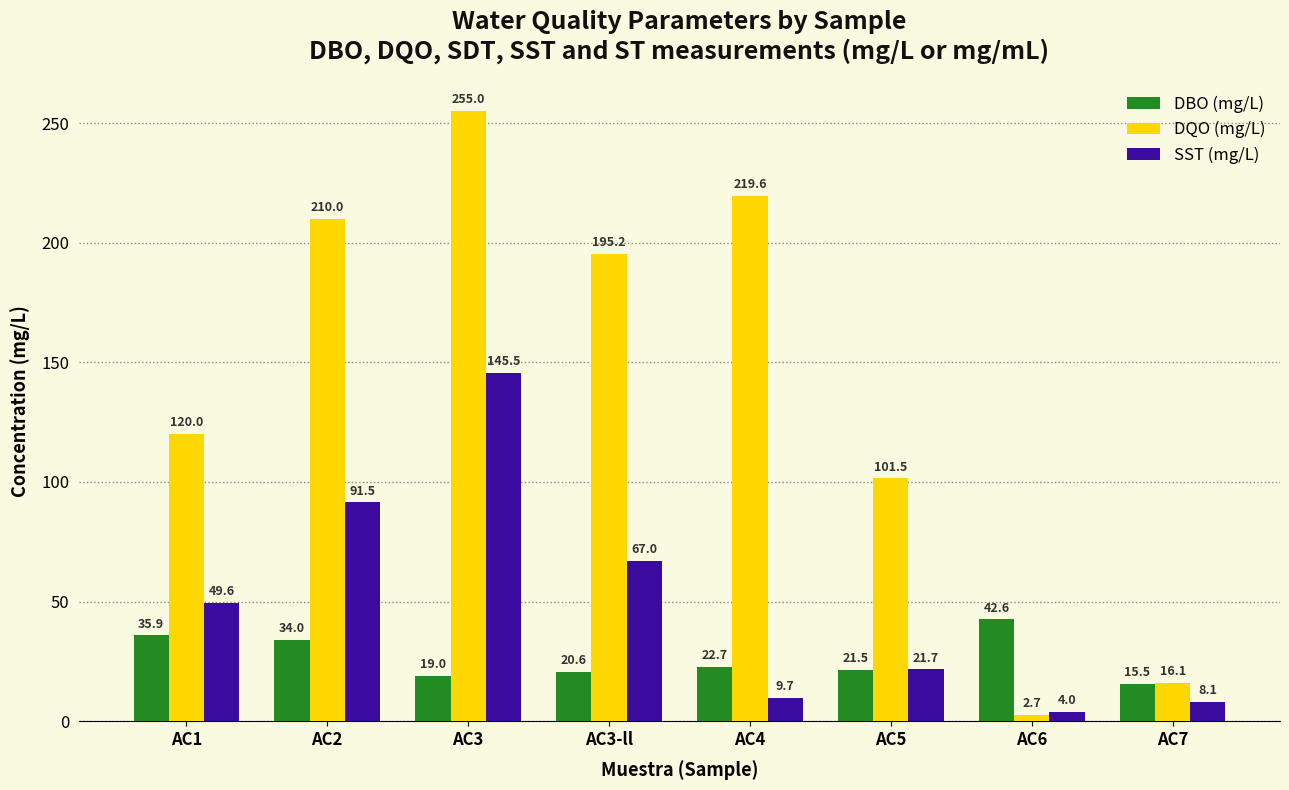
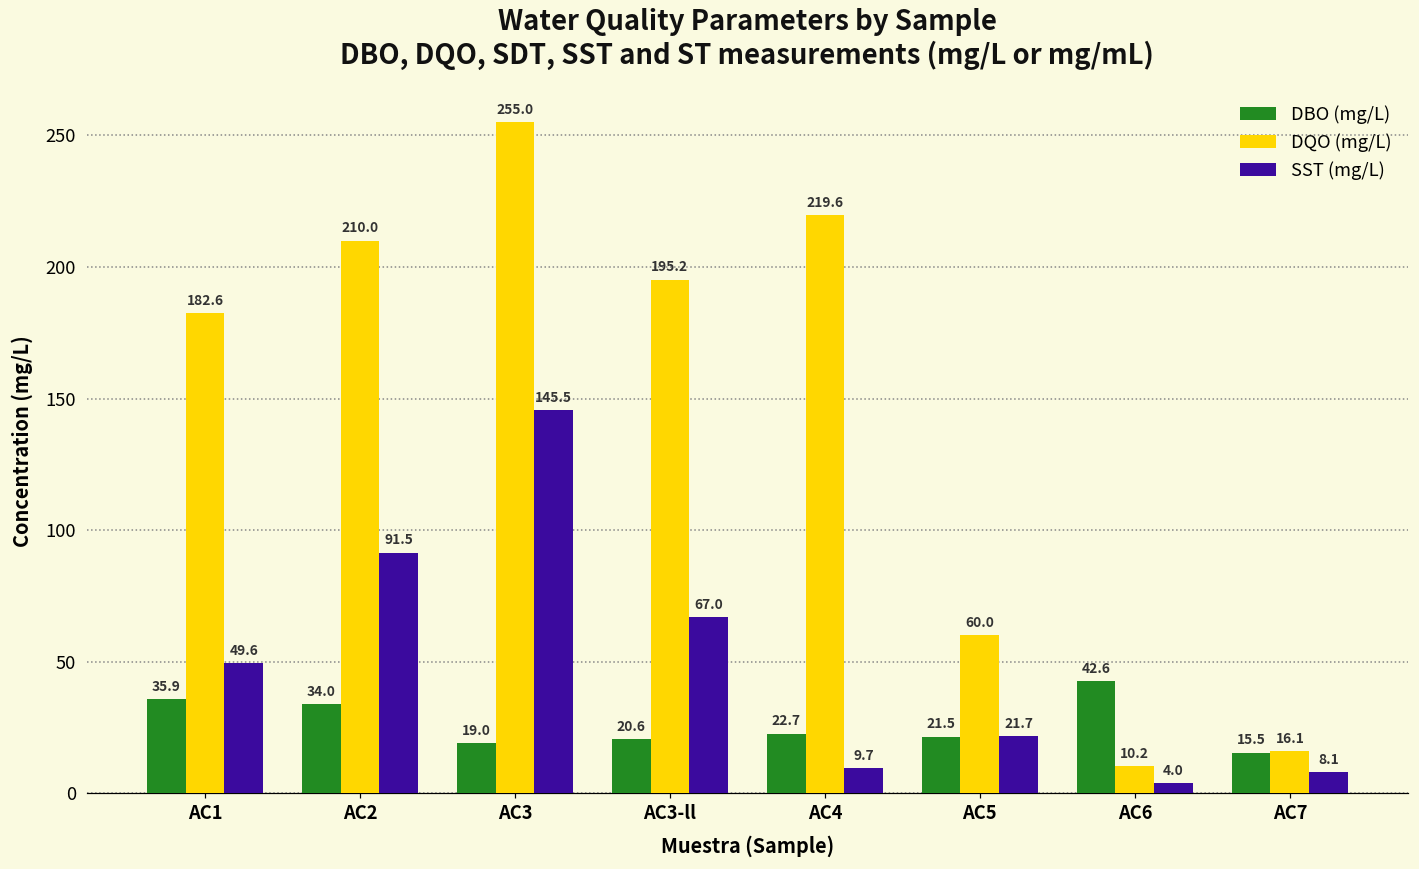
  {
    "DBO (mg/L)": {
      "AC1": 35.9,
      "AC2": 34.0,
      "AC3": 19.0,
      "AC3-ll": 20.6,
      "AC4": 22.7,
      "AC5": 21.5,
      "AC6": 42.6,
      "AC7": 15.5
    },
    "DQO (mg/L)": {
-     "AC1": 120.0,
+     "AC1": 182.6,
      "AC2": 210.0,
      "AC3": 255.0,
      "AC3-ll": 195.2,
      "AC4": 219.6,
-     "AC5": 101.5,
-     "AC6": 2.7,
+     "AC5": 60.0,
+     "AC6": 10.2,
      "AC7": 16.1
    },
    "SST (mg/L)": {
      "AC1": 49.6,
      "AC2": 91.5,
      "AC3": 145.5,
      "AC3-ll": 67.0,
      "AC4": 9.7,
      "AC5": 21.7,
      "AC6": 4.0,
      "AC7": 8.1
    }
  }
